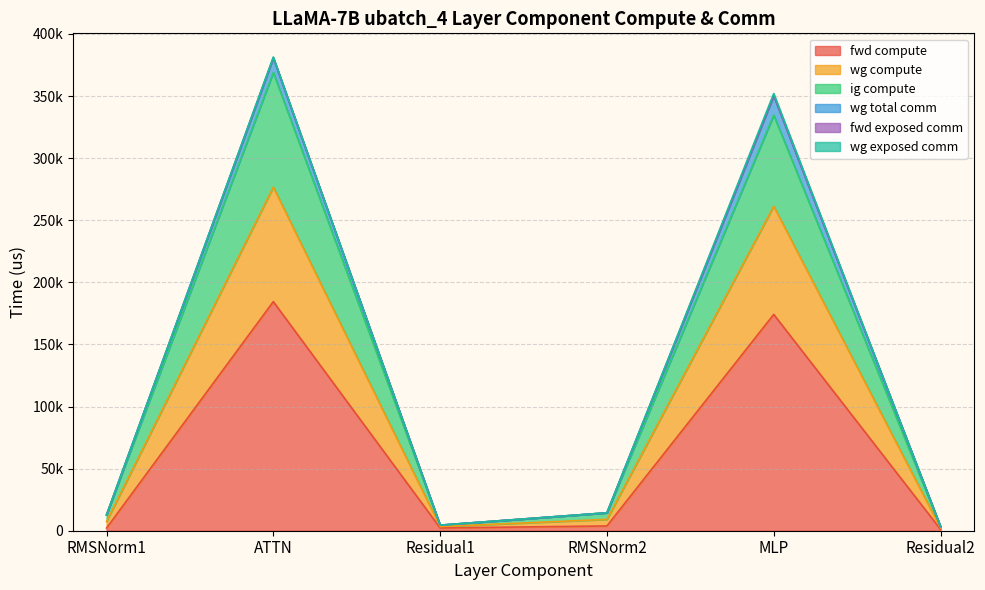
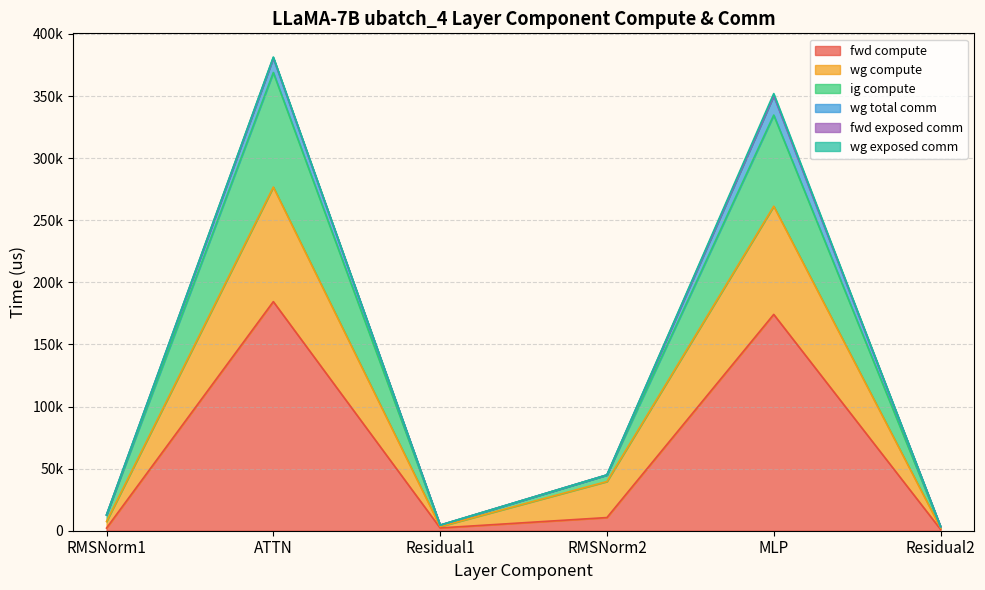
  {
    "fwd compute": {
      "RMSNorm1": 2000,
      "ATTN": 184000,
-     "RMSNorm2": 4000,
+     "RMSNorm2": 11000,
      "MLP": 174000
    },
    "wg compute": {
      "RMSNorm1": 5000,
      "ATTN": 92000,
-     "RMSNorm2": 5000,
+     "RMSNorm2": 29000,
      "MLP": 87000
    }
  }
